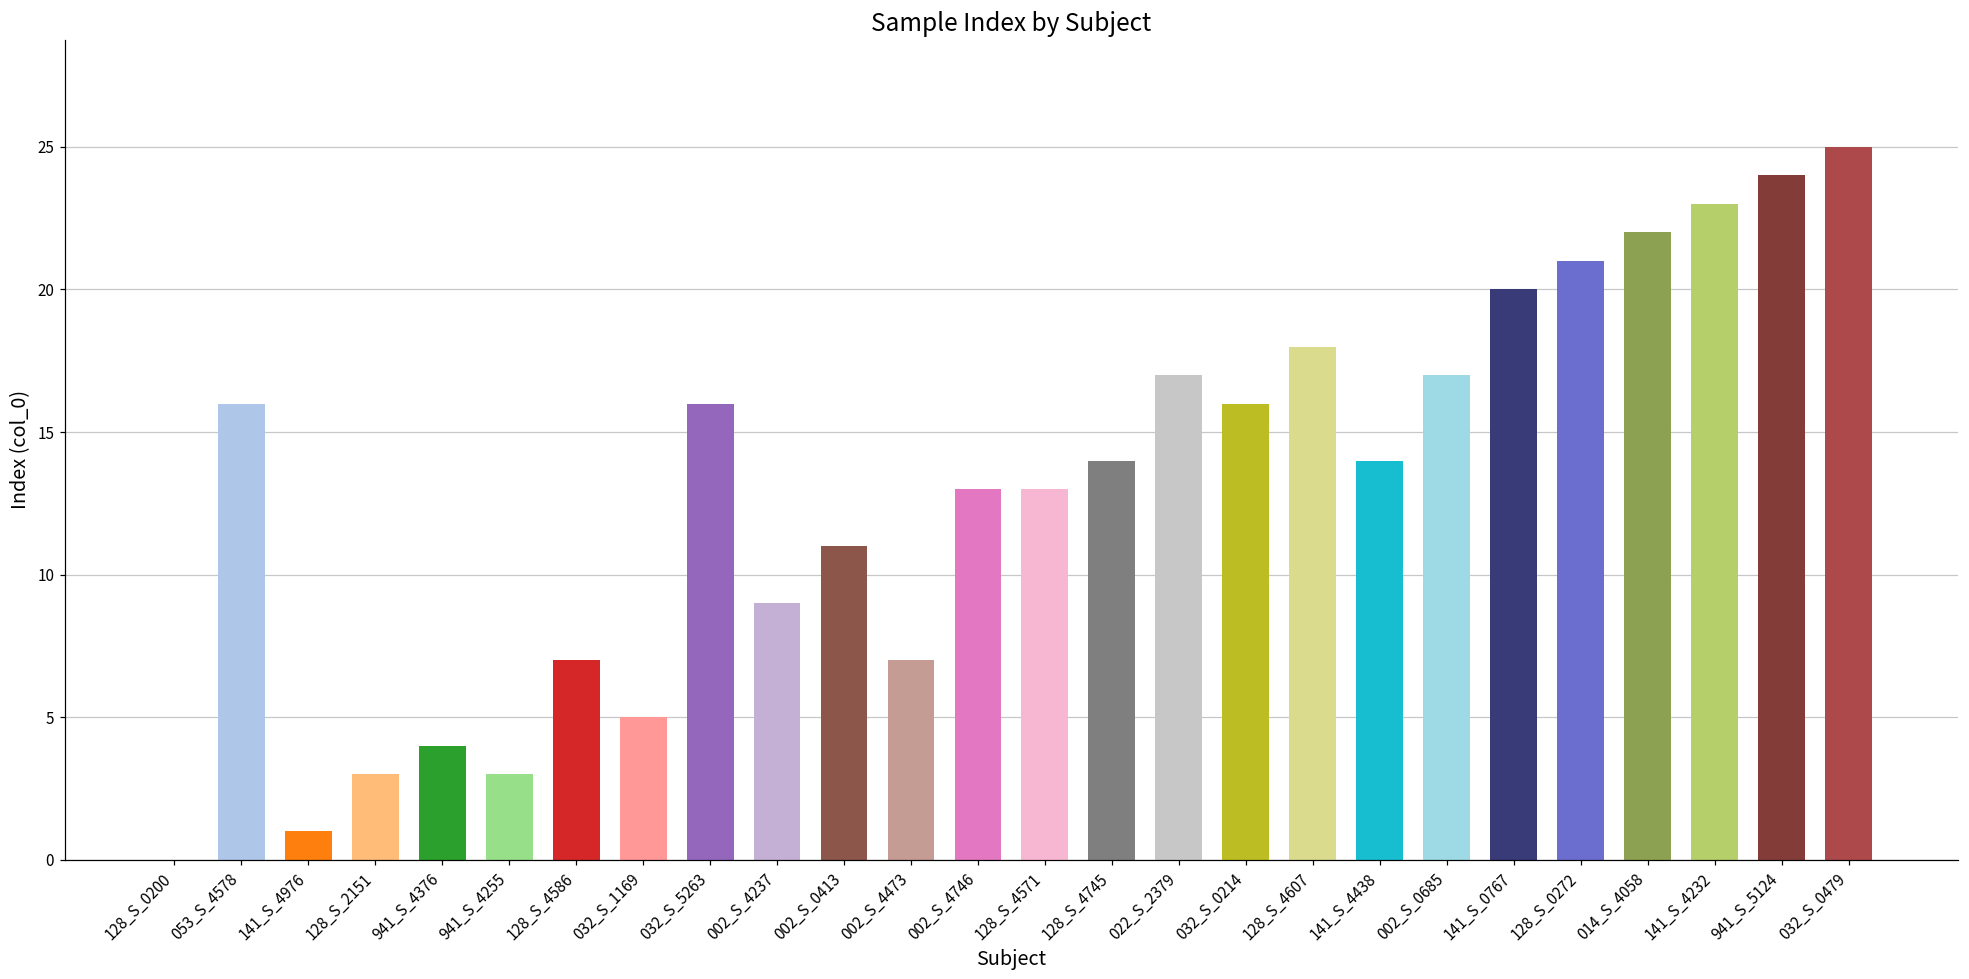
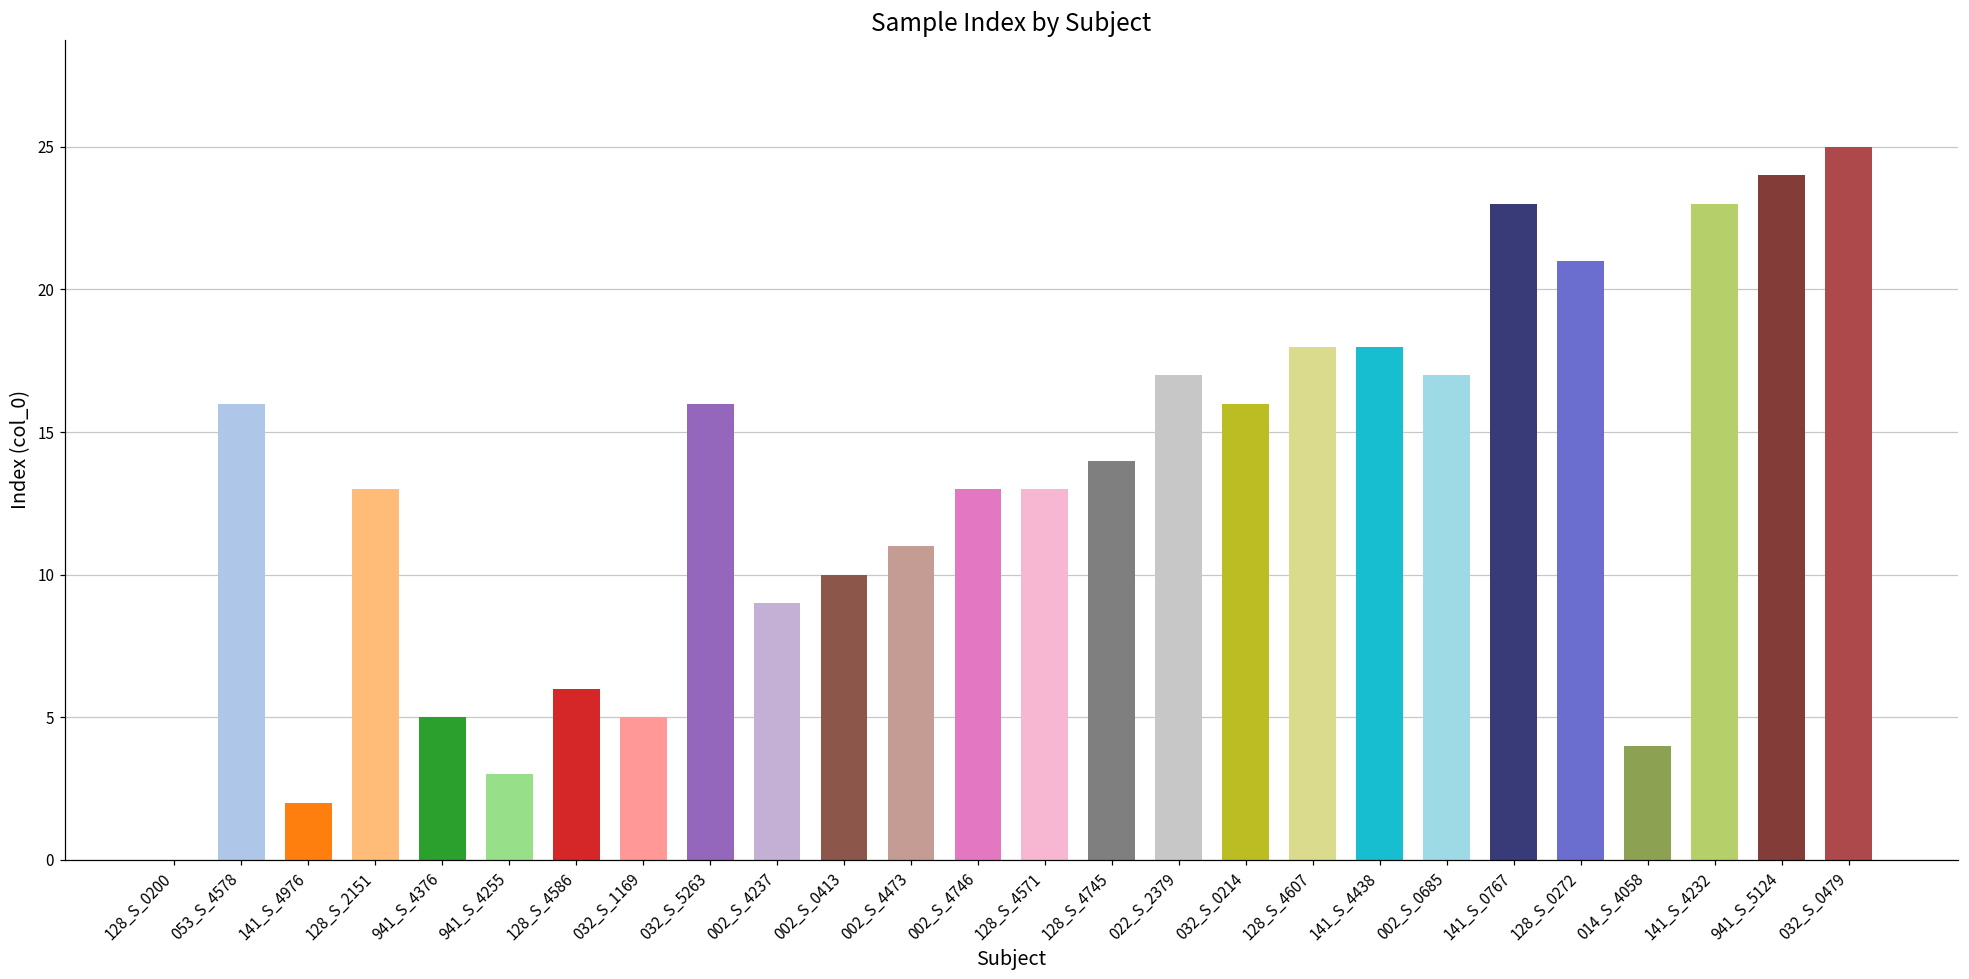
  {
    "128_S_0200": 0,
    "053_S_4578": 16,
-   "141_S_4976": 1,
-   "128_S_2151": 3,
-   "941_S_4376": 4,
+   "141_S_4976": 2,
+   "128_S_2151": 13,
+   "941_S_4376": 5,
    "941_S_4255": 3,
-   "128_S_4586": 7,
+   "128_S_4586": 6,
    "032_S_1169": 5,
    "032_S_5263": 16,
    "002_S_4237": 9,
-   "002_S_0413": 11,
-   "002_S_4473": 7,
+   "002_S_0413": 10,
+   "002_S_4473": 11,
    "002_S_4746": 13,
    "128_S_4571": 13,
    "128_S_4745": 14,
    "022_S_2379": 17,
    "032_S_0214": 16,
    "128_S_4607": 18,
-   "141_S_4438": 14,
+   "141_S_4438": 18,
    "002_S_0685": 17,
-   "141_S_0767": 20,
+   "141_S_0767": 23,
    "128_S_0272": 21,
-   "014_S_4058": 22,
+   "014_S_4058": 4,
    "141_S_4232": 23,
    "941_S_5124": 24,
    "032_S_0479": 25
  }
